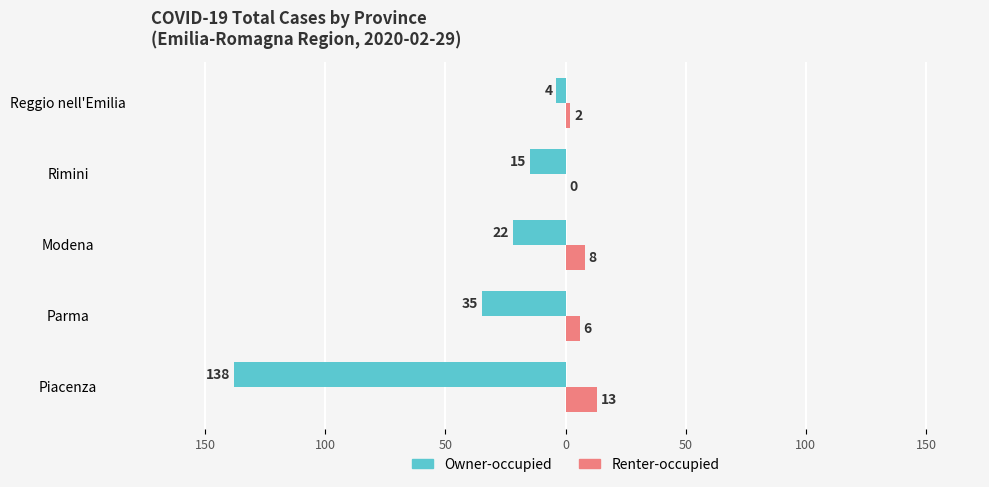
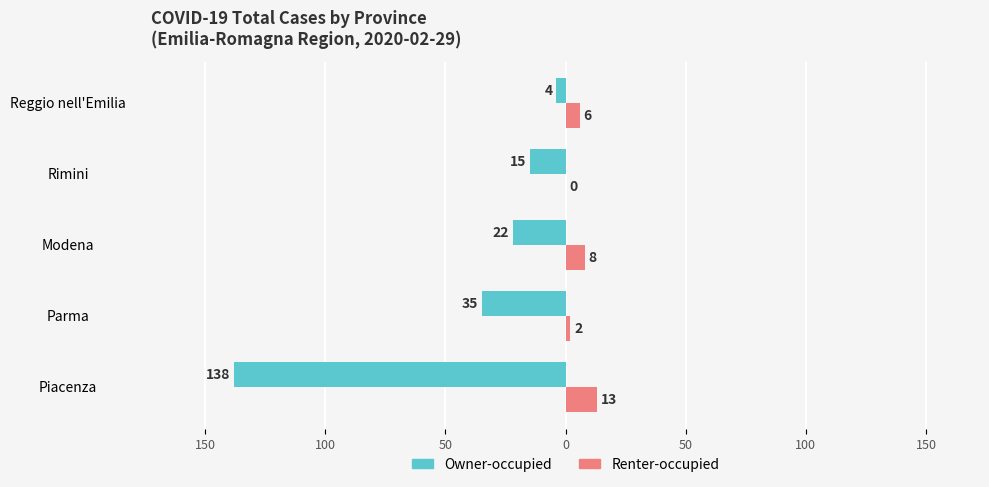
  {
    "Renter-occupied": {
-     "Reggio nell'Emilia": 2,
+     "Reggio nell'Emilia": 6,
      "Rimini": 0,
      "Modena": 8,
-     "Parma": 6,
+     "Parma": 2,
      "Piacenza": 13
    }
  }
